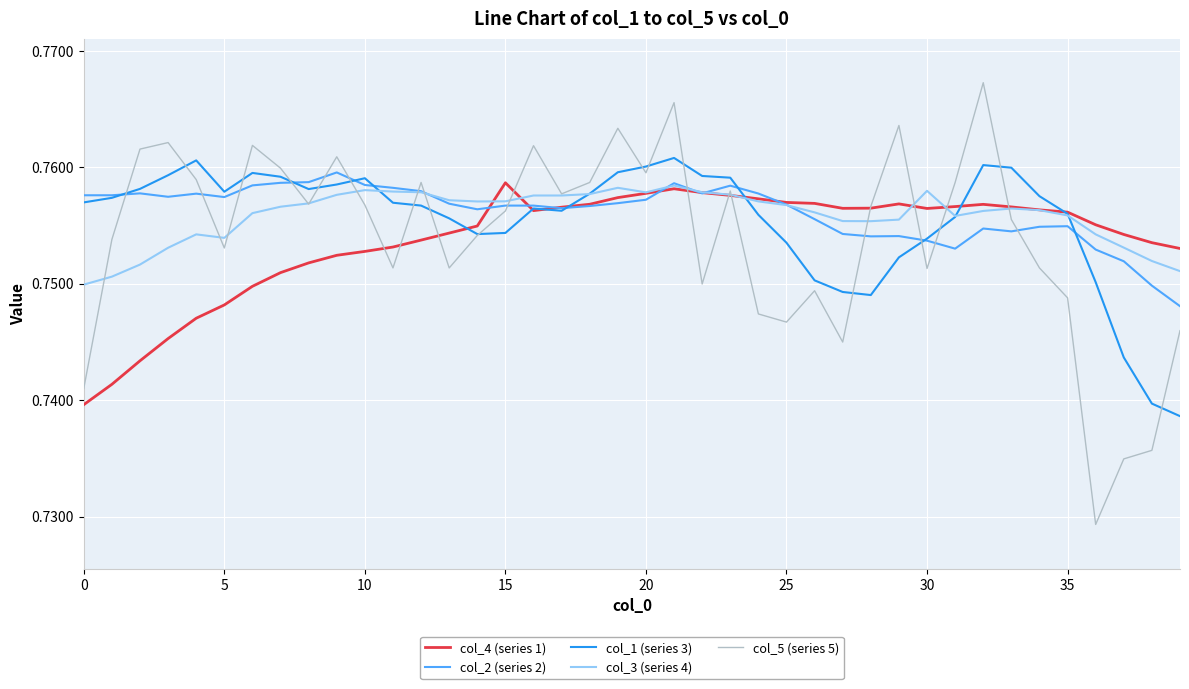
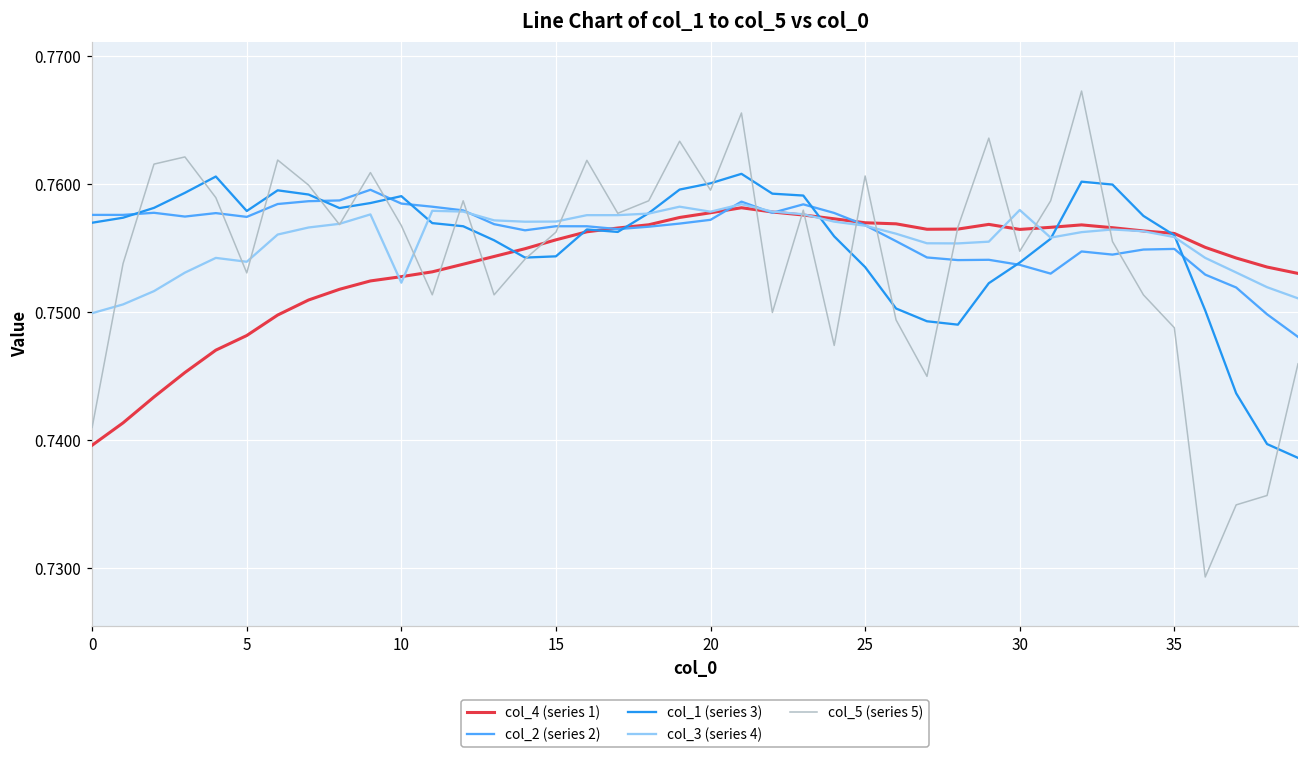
  {
    "col_4 (series 1)": {
      "0": 0.7396,
      "5": 0.7482,
      "10": 0.7528,
-     "15": 0.7587,
+     "15": 0.7556,
      "30": 0.7565
    },
    "col_3 (series 4)": {
      "0": 0.7499,
      "5": 0.7539,
-     "10": 0.7580,
+     "10": 0.7523,
      "15": 0.7571,
      "30": 0.7580
    },
    "col_5 (series 5)": {
      "0": 0.7410,
      "5": 0.7531,
      "10": 0.7568,
      "15": 0.7562,
      "20": 0.7595,
-     "25": 0.7467,
-     "30": 0.7513,
+     "25": 0.7606,
+     "30": 0.7548,
      "35": 0.7488
    }
  }
